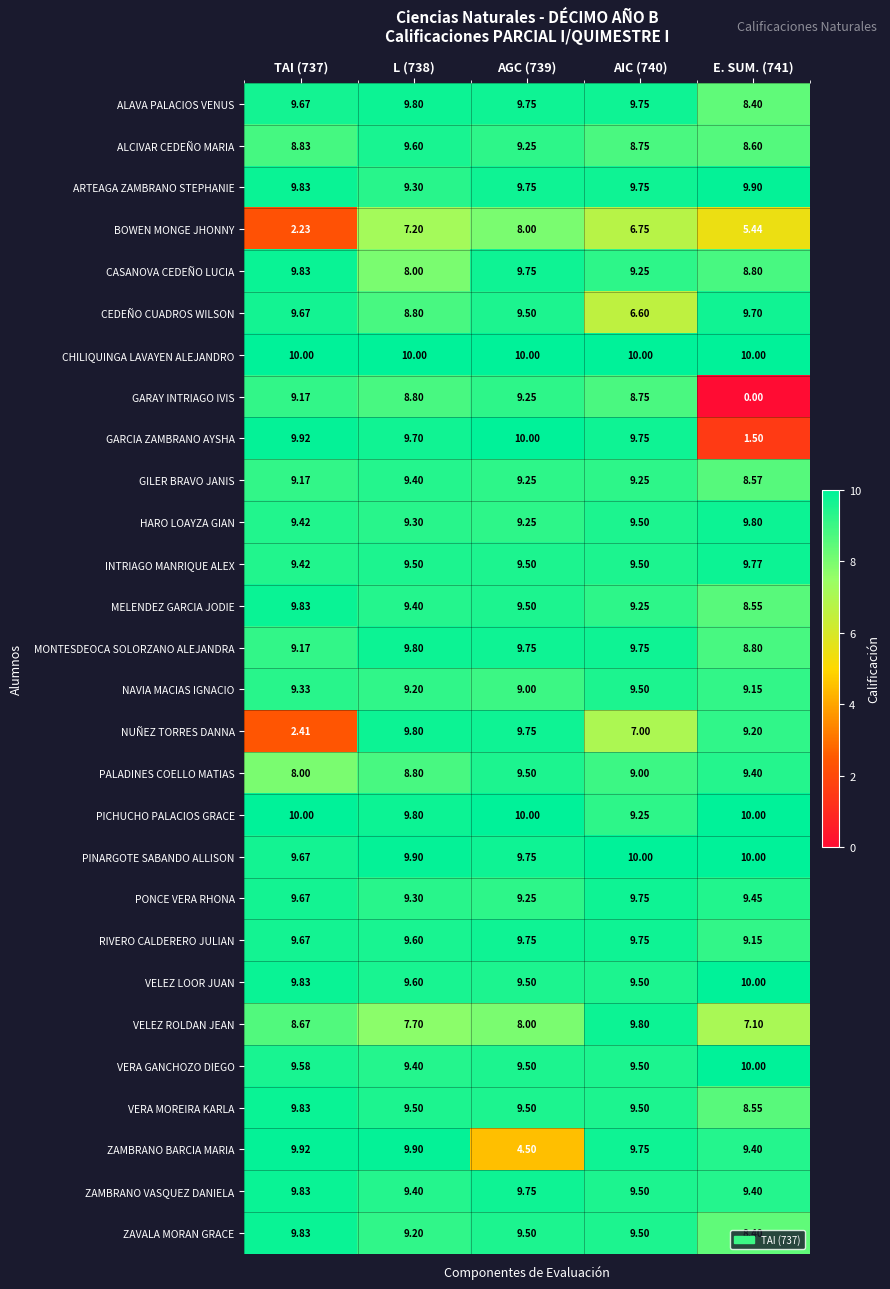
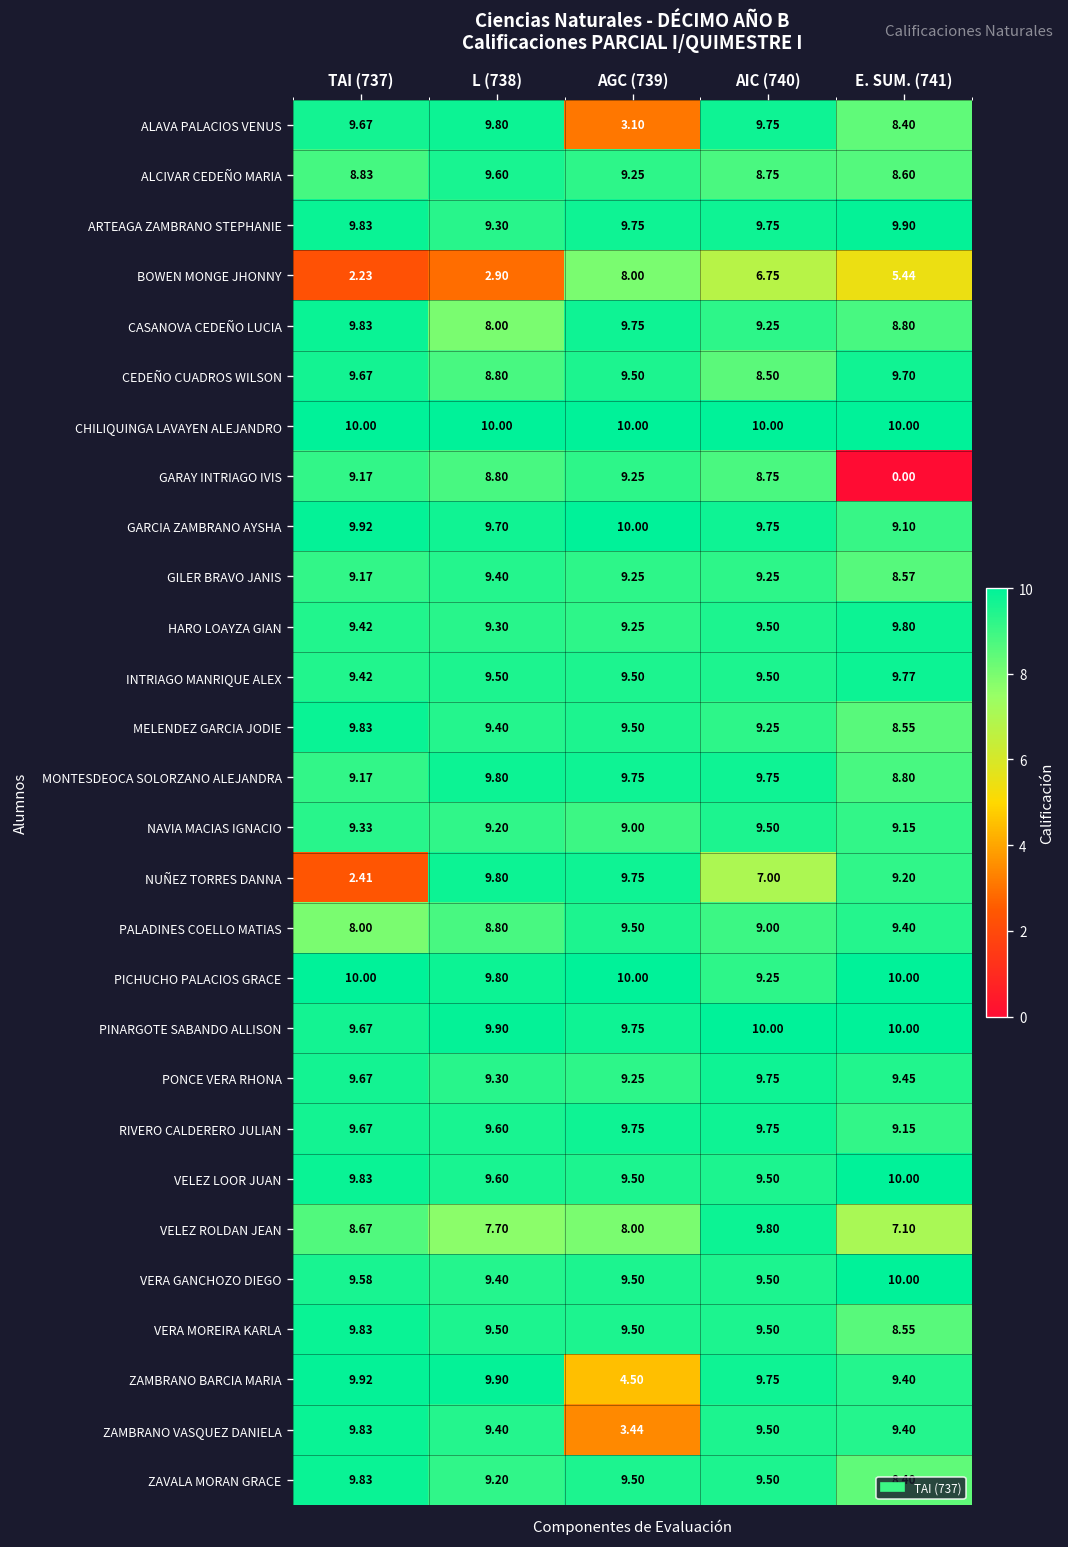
  {
    "ALAVA PALACIOS VENUS": {
      "TAI (737)": 9.67,
      "L (738)": 9.80,
-     "AGC (739)": 9.75,
+     "AGC (739)": 3.10,
      "AIC (740)": 9.75,
      "E. SUM. (741)": 8.40
    },
    "ALCIVAR CEDEÑO MARIA": {
      "TAI (737)": 8.83,
      "L (738)": 9.60,
      "AGC (739)": 9.25,
      "AIC (740)": 8.75,
      "E. SUM. (741)": 8.60
    },
    "ARTEAGA ZAMBRANO STEPHANIE": {
      "TAI (737)": 9.83,
      "L (738)": 9.30,
      "AGC (739)": 9.75,
      "AIC (740)": 9.75,
      "E. SUM. (741)": 9.90
    },
    "BOWEN MONGE JHONNY": {
      "TAI (737)": 2.23,
-     "L (738)": 7.20,
+     "L (738)": 2.90,
      "AGC (739)": 8.00,
      "AIC (740)": 6.75,
      "E. SUM. (741)": 5.44
    },
    "CASANOVA CEDEÑO LUCIA": {
      "TAI (737)": 9.83,
      "L (738)": 8.00,
      "AGC (739)": 9.75,
      "AIC (740)": 9.25,
      "E. SUM. (741)": 8.80
    },
    "CEDEÑO CUADROS WILSON": {
      "TAI (737)": 9.67,
      "L (738)": 8.80,
      "AGC (739)": 9.50,
-     "AIC (740)": 6.60,
+     "AIC (740)": 8.50,
      "E. SUM. (741)": 9.70
    },
    "CHILIQUINGA LAVAYEN ALEJANDRO": {
      "TAI (737)": 10.00,
      "L (738)": 10.00,
      "AGC (739)": 10.00,
      "AIC (740)": 10.00,
      "E. SUM. (741)": 10.00
    },
    "GARAY INTRIAGO IVIS": {
      "TAI (737)": 9.17,
      "L (738)": 8.80,
      "AGC (739)": 9.25,
      "AIC (740)": 8.75,
      "E. SUM. (741)": 0.00
    },
    "GARCIA ZAMBRANO AYSHA": {
      "TAI (737)": 9.92,
      "L (738)": 9.70,
      "AGC (739)": 10.00,
      "AIC (740)": 9.75,
-     "E. SUM. (741)": 1.50
+     "E. SUM. (741)": 9.10
    },
    "GILER BRAVO JANIS": {
      "TAI (737)": 9.17,
      "L (738)": 9.40,
      "AGC (739)": 9.25,
      "AIC (740)": 9.25,
      "E. SUM. (741)": 8.57
    },
    "HARO LOAYZA GIAN": {
      "TAI (737)": 9.42,
      "L (738)": 9.30,
      "AGC (739)": 9.25,
      "AIC (740)": 9.50,
      "E. SUM. (741)": 9.80
    },
    "INTRIAGO MANRIQUE ALEX": {
      "TAI (737)": 9.42,
      "L (738)": 9.50,
      "AGC (739)": 9.50,
      "AIC (740)": 9.50,
      "E. SUM. (741)": 9.77
    },
    "MELENDEZ GARCIA JODIE": {
      "TAI (737)": 9.83,
      "L (738)": 9.40,
      "AGC (739)": 9.50,
      "AIC (740)": 9.25,
      "E. SUM. (741)": 8.55
    },
    "MONTESDEOCA SOLORZANO ALEJANDRA": {
      "TAI (737)": 9.17,
      "L (738)": 9.80,
      "AGC (739)": 9.75,
      "AIC (740)": 9.75,
      "E. SUM. (741)": 8.80
    },
    "NAVIA MACIAS IGNACIO": {
      "TAI (737)": 9.33,
      "L (738)": 9.20,
      "AGC (739)": 9.00,
      "AIC (740)": 9.50,
      "E. SUM. (741)": 9.15
    },
    "NUÑEZ TORRES DANNA": {
      "TAI (737)": 2.41,
      "L (738)": 9.80,
      "AGC (739)": 9.75,
      "AIC (740)": 7.00,
      "E. SUM. (741)": 9.20
    },
    "PALADINES COELLO MATIAS": {
      "TAI (737)": 8.00,
      "L (738)": 8.80,
      "AGC (739)": 9.50,
      "AIC (740)": 9.00,
      "E. SUM. (741)": 9.40
    },
    "PICHUCHO PALACIOS GRACE": {
      "TAI (737)": 10.00,
      "L (738)": 9.80,
      "AGC (739)": 10.00,
      "AIC (740)": 9.25,
      "E. SUM. (741)": 10.00
    },
    "PINARGOTE SABANDO ALLISON": {
      "TAI (737)": 9.67,
      "L (738)": 9.90,
      "AGC (739)": 9.75,
      "AIC (740)": 10.00,
      "E. SUM. (741)": 10.00
    },
    "PONCE VERA RHONA": {
      "TAI (737)": 9.67,
      "L (738)": 9.30,
      "AGC (739)": 9.25,
      "AIC (740)": 9.75,
      "E. SUM. (741)": 9.45
    },
    "RIVERO CALDERERO JULIAN": {
      "TAI (737)": 9.67,
      "L (738)": 9.60,
      "AGC (739)": 9.75,
      "AIC (740)": 9.75,
      "E. SUM. (741)": 9.15
    },
    "VELEZ LOOR JUAN": {
      "TAI (737)": 9.83,
      "L (738)": 9.60,
      "AGC (739)": 9.50,
      "AIC (740)": 9.50,
      "E. SUM. (741)": 10.00
    },
    "VELEZ ROLDAN JEAN": {
      "TAI (737)": 8.67,
      "L (738)": 7.70,
      "AGC (739)": 8.00,
      "AIC (740)": 9.80,
      "E. SUM. (741)": 7.10
    },
    "VERA GANCHOZO DIEGO": {
      "TAI (737)": 9.58,
      "L (738)": 9.40,
      "AGC (739)": 9.50,
      "AIC (740)": 9.50,
      "E. SUM. (741)": 10.00
    },
    "VERA MOREIRA KARLA": {
      "TAI (737)": 9.83,
      "L (738)": 9.50,
      "AGC (739)": 9.50,
      "AIC (740)": 9.50,
      "E. SUM. (741)": 8.55
    },
    "ZAMBRANO BARCIA MARIA": {
      "TAI (737)": 9.92,
      "L (738)": 9.90,
      "AGC (739)": 4.50,
      "AIC (740)": 9.75,
      "E. SUM. (741)": 9.40
    },
    "ZAMBRANO VASQUEZ DANIELA": {
      "TAI (737)": 9.83,
      "L (738)": 9.40,
-     "AGC (739)": 9.75,
+     "AGC (739)": 3.44,
      "AIC (740)": 9.50,
      "E. SUM. (741)": 9.40
    },
    "ZAVALA MORAN GRACE": {
      "TAI (737)": 9.83,
      "L (738)": 9.20,
      "AGC (739)": 9.50,
      "AIC (740)": 9.50
    }
  }
